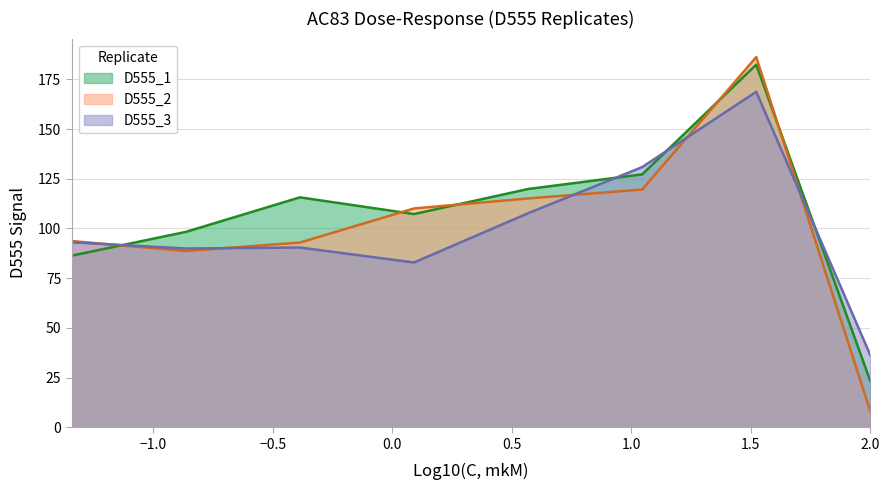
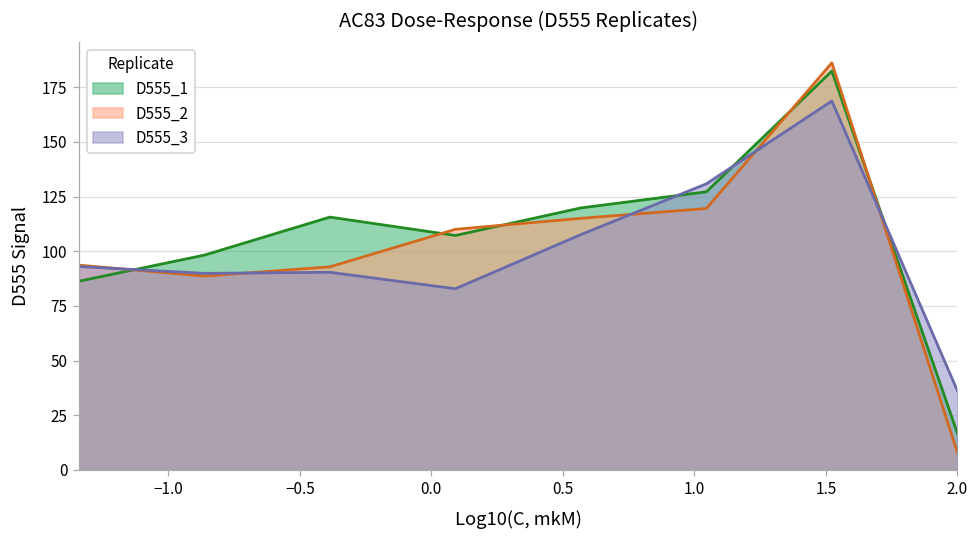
  {
    "D555_1": {
-     "2.0": 23
+     "2.0": 17
    },
    "D555_2": {
      "2.0": 8
    },
    "D555_3": {
      "2.0": 36
    }
  }
